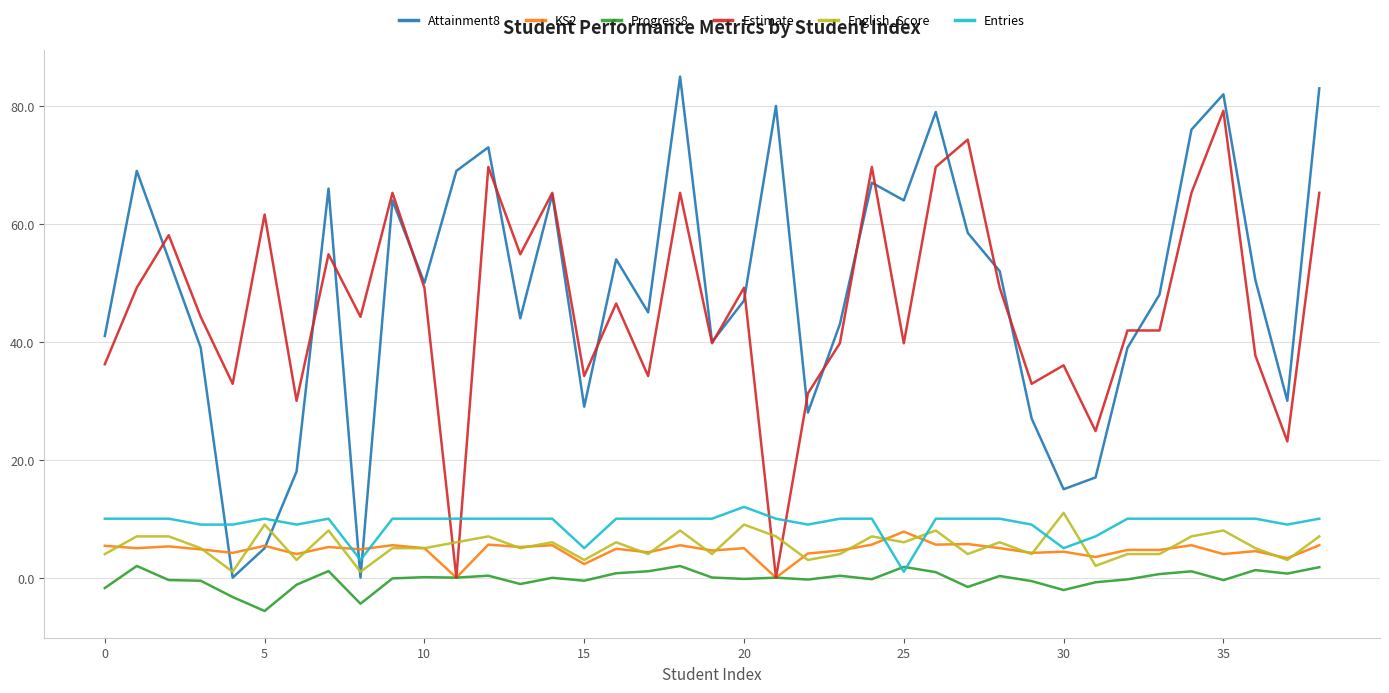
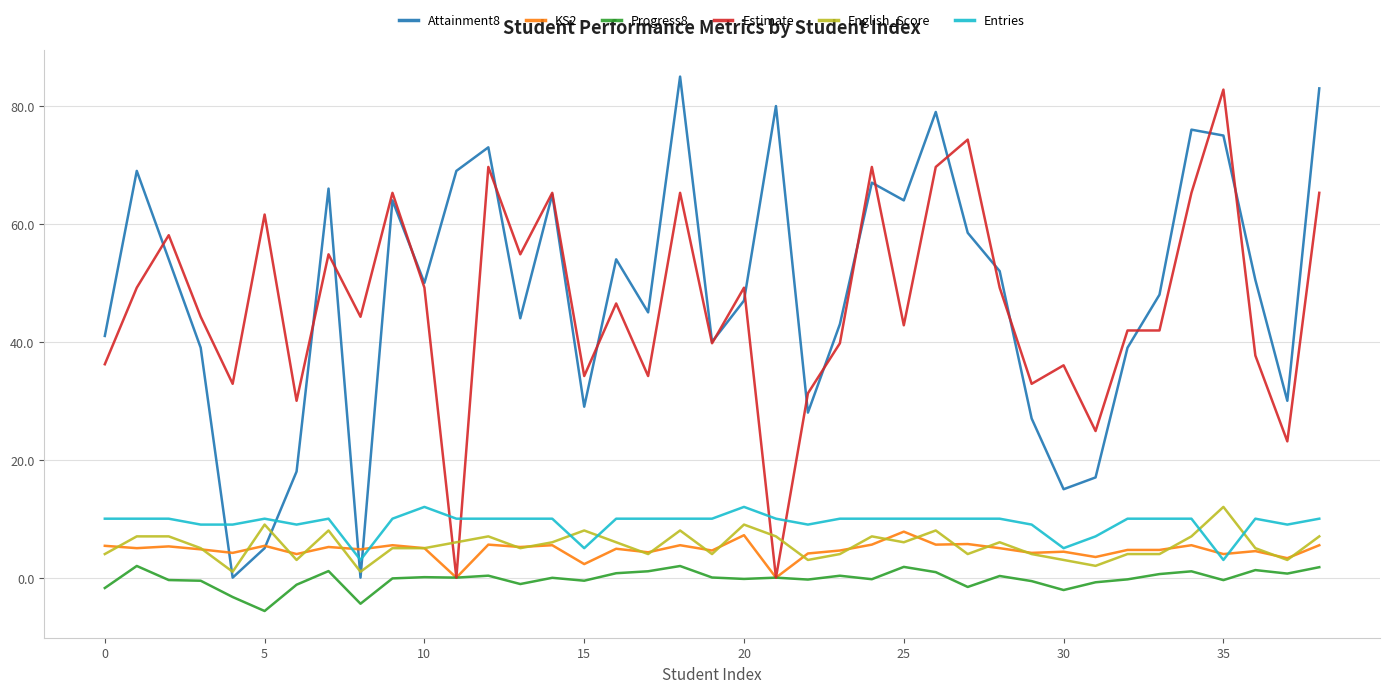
  {
    "Attainment8": {
      "0": 41,
      "10": 50,
      "15": 29,
      "20": 47,
      "25": 64,
      "30": 15,
-     "35": 82
+     "35": 75
    },
    "KS2": {
      "0": 5,
      "15": 2,
-     "20": 5,
+     "20": 7,
      "25": 8,
      "30": 4,
      "35": 4
    },
    "Progress8": {
      "0": -2,
      "5": -6,
      "10": 0,
      "15": -1,
      "20": 0,
      "25": 2,
      "30": -2,
      "35": 0
    },
    "Estimate": {
      "0": 36,
      "5": 62,
      "10": 49,
      "15": 34,
      "20": 49,
-     "25": 40,
+     "25": 43,
      "30": 36,
-     "35": 79
+     "35": 83
    },
    "English_Score": {
      "0": 4,
      "5": 9,
-     "15": 3,
+     "15": 8,
      "20": 9,
      "25": 6,
-     "30": 11,
-     "35": 8
+     "30": 3,
+     "35": 12
    },
    "Entries": {
      "0": 10,
      "5": 10,
-     "10": 10,
+     "10": 12,
      "15": 5,
      "20": 12,
-     "25": 1,
+     "25": 10,
      "30": 5,
-     "35": 10
+     "35": 3
    }
  }
